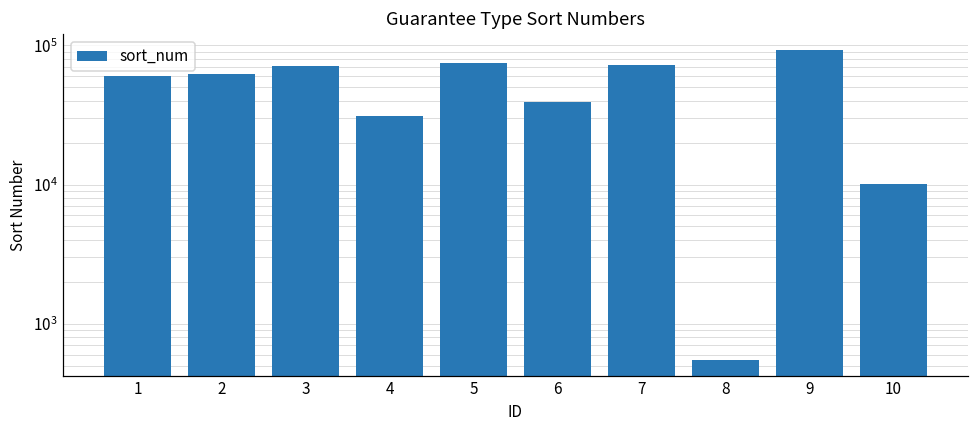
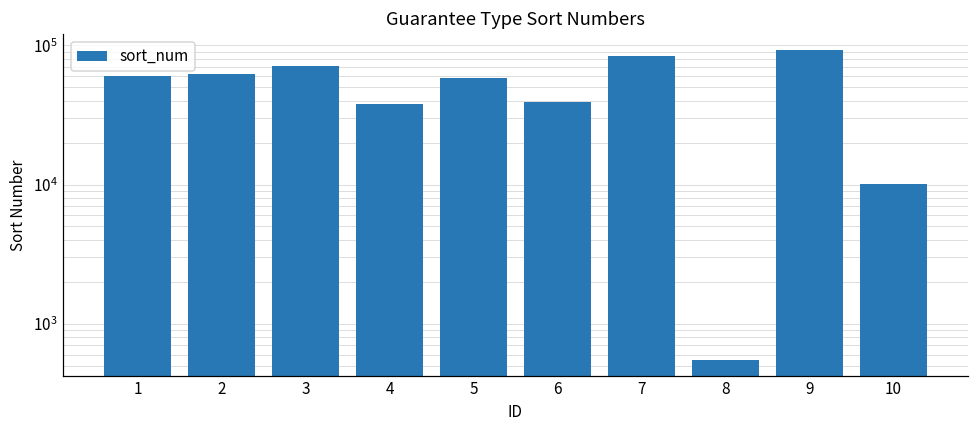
  {
    "1": 60000,
    "2": 60000,
    "3": 70000,
-   "4": 31000,
-   "5": 80000,
+   "4": 38000,
+   "5": 60000,
    "6": 39000,
-   "7": 70000,
+   "7": 80000,
    "8": 550,
    "9": 90000,
    "10": 10000
  }
